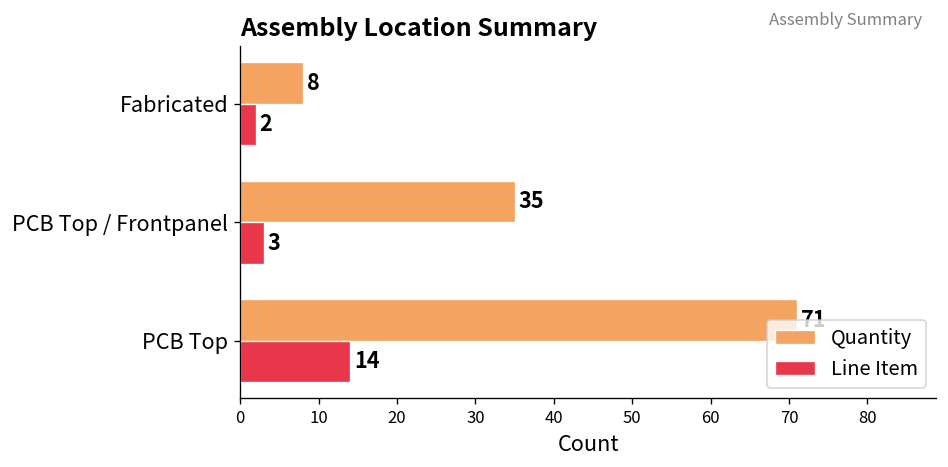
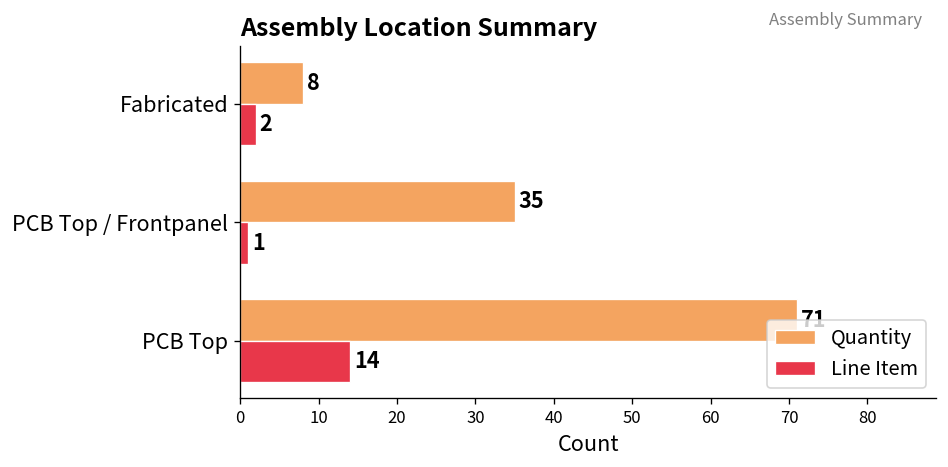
  {
    "Quantity": {
      "Fabricated": 8,
      "PCB Top / Frontpanel": 35
    },
    "Line Item": {
      "Fabricated": 2,
-     "PCB Top / Frontpanel": 3,
+     "PCB Top / Frontpanel": 1,
      "PCB Top": 14
    }
  }
